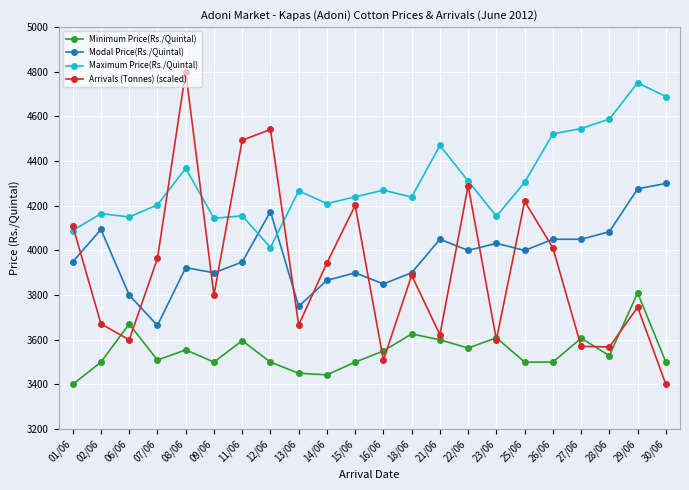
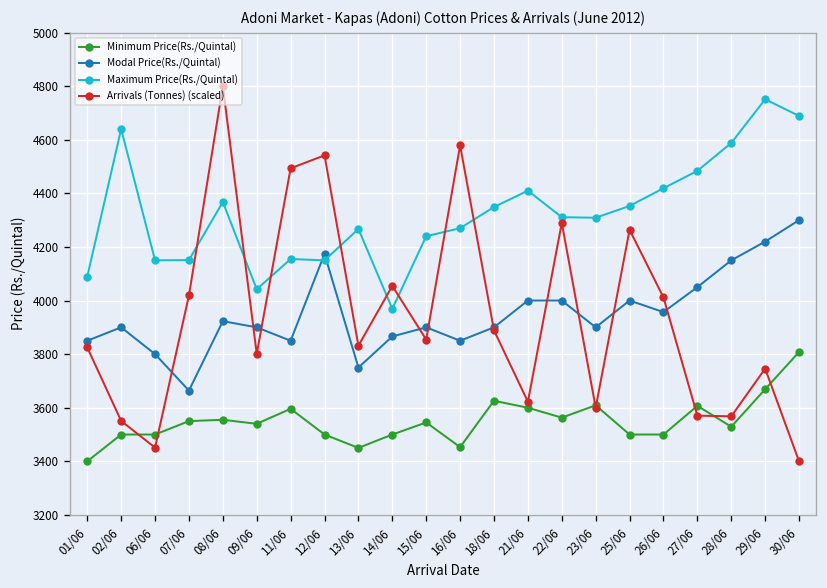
  {
    "Minimum Price(Rs./Quintal)": {
      "01/06": 3400,
      "02/06": 3500,
-     "06/06": 3670,
-     "07/06": 3510,
+     "06/06": 3500,
+     "07/06": 3550,
      "08/06": 3560,
-     "09/06": 3500,
+     "09/06": 3540,
      "11/06": 3600,
      "12/06": 3500,
      "13/06": 3450,
-     "14/06": 3440,
-     "15/06": 3500,
-     "16/06": 3550,
+     "14/06": 3500,
+     "15/06": 3550,
+     "16/06": 3450,
      "18/06": 3630,
      "21/06": 3600,
      "22/06": 3560,
      "25/06": 3500,
      "26/06": 3500,
      "27/06": 3610,
      "28/06": 3530,
-     "29/06": 3810,
-     "30/06": 3500
+     "29/06": 3670,
+     "30/06": 3810
    },
    "Modal Price(Rs./Quintal)": {
-     "01/06": 3950,
-     "02/06": 4090,
+     "01/06": 3850,
+     "02/06": 3900,
      "06/06": 3800,
      "07/06": 3660,
      "08/06": 3920,
      "09/06": 3900,
-     "11/06": 3950,
+     "11/06": 3850,
      "12/06": 4170,
      "13/06": 3750,
      "14/06": 3870,
      "15/06": 3900,
      "16/06": 3850,
-     "21/06": 4050,
+     "21/06": 4000,
      "22/06": 4000,
-     "23/06": 4030,
+     "23/06": 3900,
      "25/06": 4000,
-     "26/06": 4050,
+     "26/06": 3960,
      "27/06": 4050,
-     "28/06": 4080,
-     "29/06": 4280,
+     "28/06": 4150,
+     "29/06": 4220,
      "30/06": 4300
    },
    "Maximum Price(Rs./Quintal)": {
      "01/06": 4090,
-     "02/06": 4170,
+     "02/06": 4640,
      "06/06": 4150,
-     "07/06": 4200,
+     "07/06": 4150,
      "08/06": 4370,
-     "09/06": 4140,
+     "09/06": 4040,
      "11/06": 4160,
-     "12/06": 4010,
+     "12/06": 4150,
      "13/06": 4270,
-     "14/06": 4210,
+     "14/06": 3970,
      "15/06": 4240,
      "16/06": 4270,
-     "18/06": 4240,
-     "21/06": 4470,
+     "18/06": 4350,
+     "21/06": 4410,
      "22/06": 4310,
-     "23/06": 4150,
-     "25/06": 4310,
-     "26/06": 4520,
-     "27/06": 4550,
+     "23/06": 4310,
+     "25/06": 4350,
+     "26/06": 4420,
+     "27/06": 4480,
      "28/06": 4590,
      "29/06": 4750,
      "30/06": 4690
    },
    "Arrivals (Tonnes) (scaled)": {
-     "01/06": 4110,
-     "02/06": 3670,
-     "06/06": 3600,
-     "07/06": 3960,
+     "01/06": 3820,
+     "02/06": 3550,
+     "06/06": 3450,
+     "07/06": 4020,
      "09/06": 3800,
      "11/06": 4490,
      "12/06": 4540,
-     "13/06": 3670,
-     "14/06": 3940,
-     "15/06": 4200,
-     "16/06": 3510,
+     "13/06": 3830,
+     "14/06": 4050,
+     "15/06": 3850,
+     "16/06": 4580,
      "21/06": 3620,
      "22/06": 4290,
-     "25/06": 4220,
+     "25/06": 4260,
      "26/06": 4010,
      "27/06": 3570,
      "28/06": 3570,
      "29/06": 3750,
      "30/06": 3400
    }
  }
